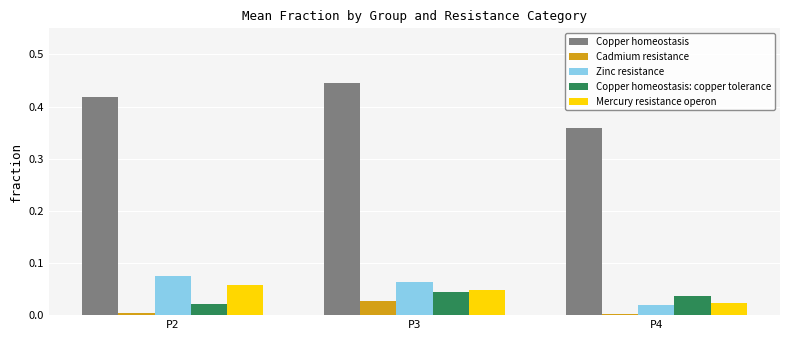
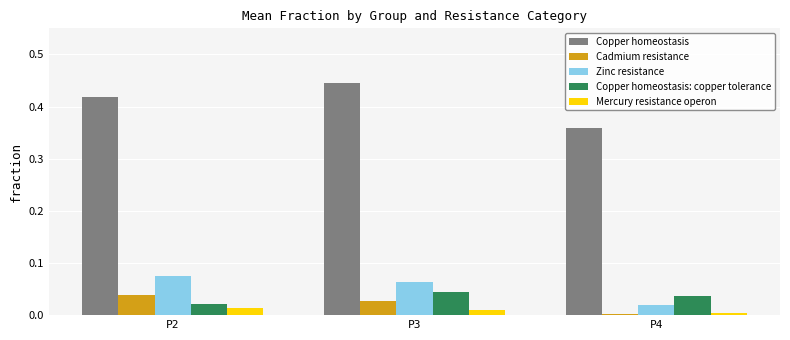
  {
    "Copper homeostasis": {
      "P2": 0.42,
      "P3": 0.45,
      "P4": 0.36
    },
    "Cadmium resistance": {
-     "P2": 0.00,
+     "P2": 0.04,
      "P3": 0.03
    },
    "Zinc resistance": {
      "P2": 0.07,
      "P3": 0.06,
      "P4": 0.02
    },
    "Copper homeostasis: copper tolerance": {
      "P2": 0.02,
      "P3": 0.04,
      "P4": 0.04
    },
    "Mercury resistance operon": {
-     "P2": 0.06,
-     "P3": 0.05,
-     "P4": 0.02
+     "P2": 0.01,
+     "P3": 0.01,
+     "P4": 0.00
    }
  }
